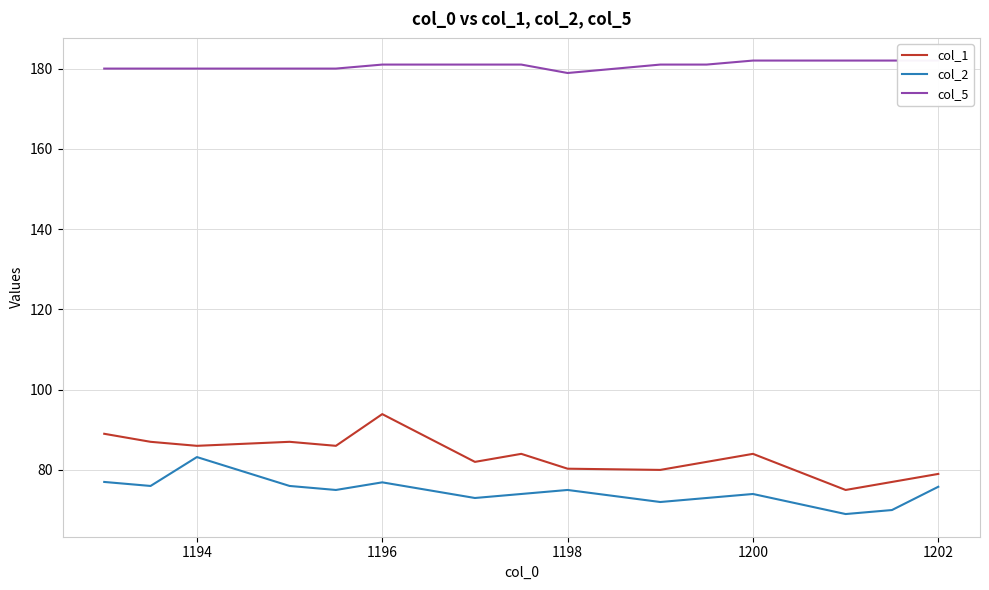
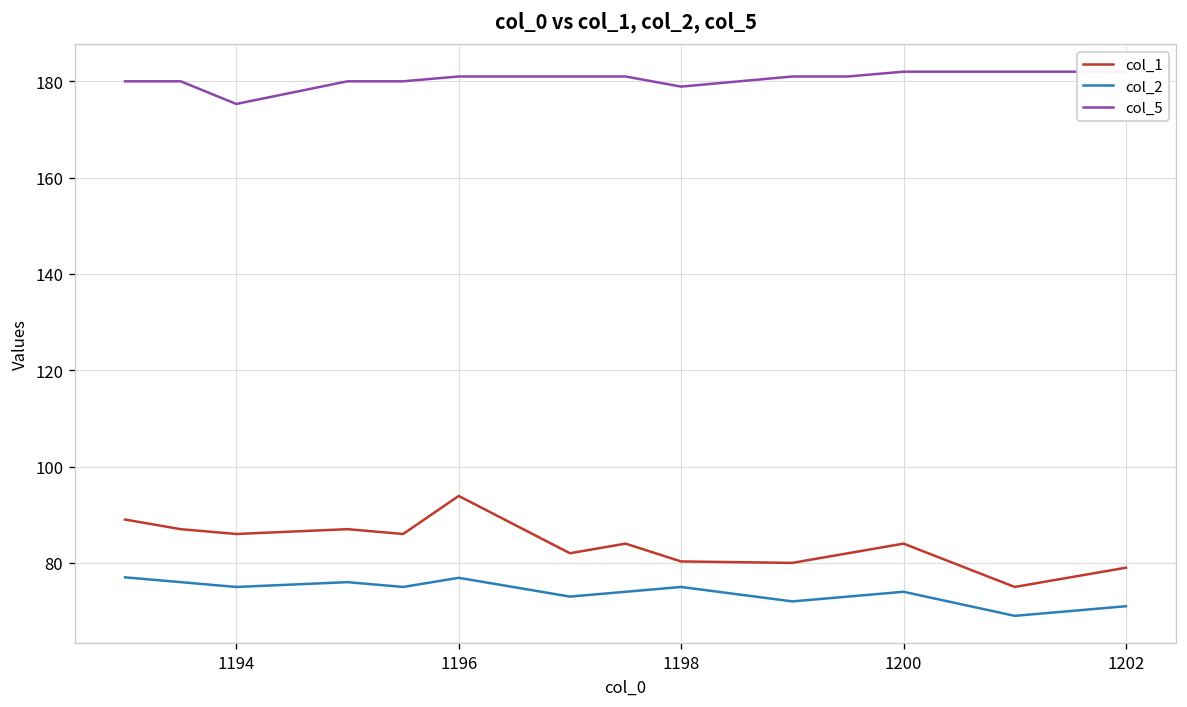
  {
    "col_1": {
      "1194": 86,
      "1196": 94,
      "1198": 80,
      "1200": 84,
      "1202": 79
    },
    "col_2": {
-     "1194": 83,
+     "1194": 75,
      "1196": 77,
      "1198": 75,
      "1200": 74,
-     "1202": 76
+     "1202": 71
    },
    "col_5": {
-     "1194": 180,
+     "1194": 175,
      "1196": 181,
      "1198": 179,
      "1200": 182
    }
  }
